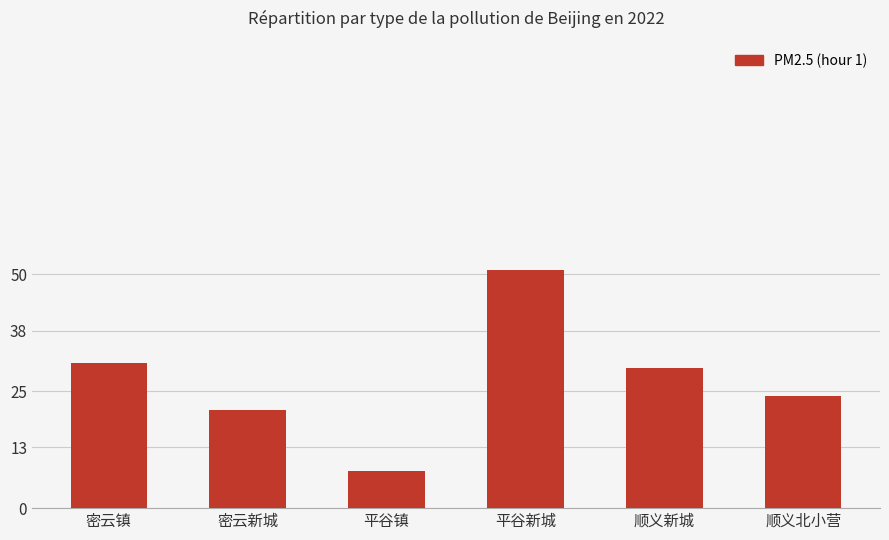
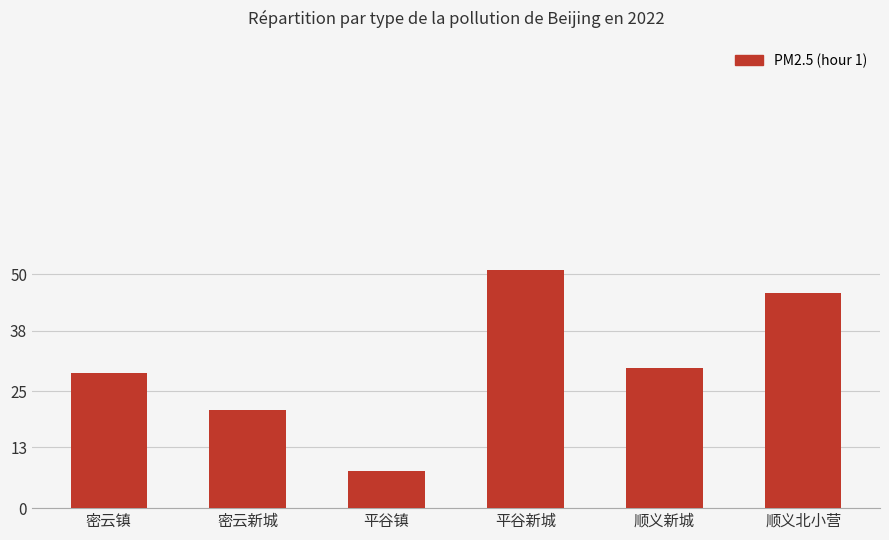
  {
-   "密云镇": 31,
+   "密云镇": 29,
    "密云新城": 21,
    "平谷镇": 8,
    "平谷新城": 51,
    "顺义新城": 30,
-   "顺义北小营": 24
+   "顺义北小营": 46
  }
